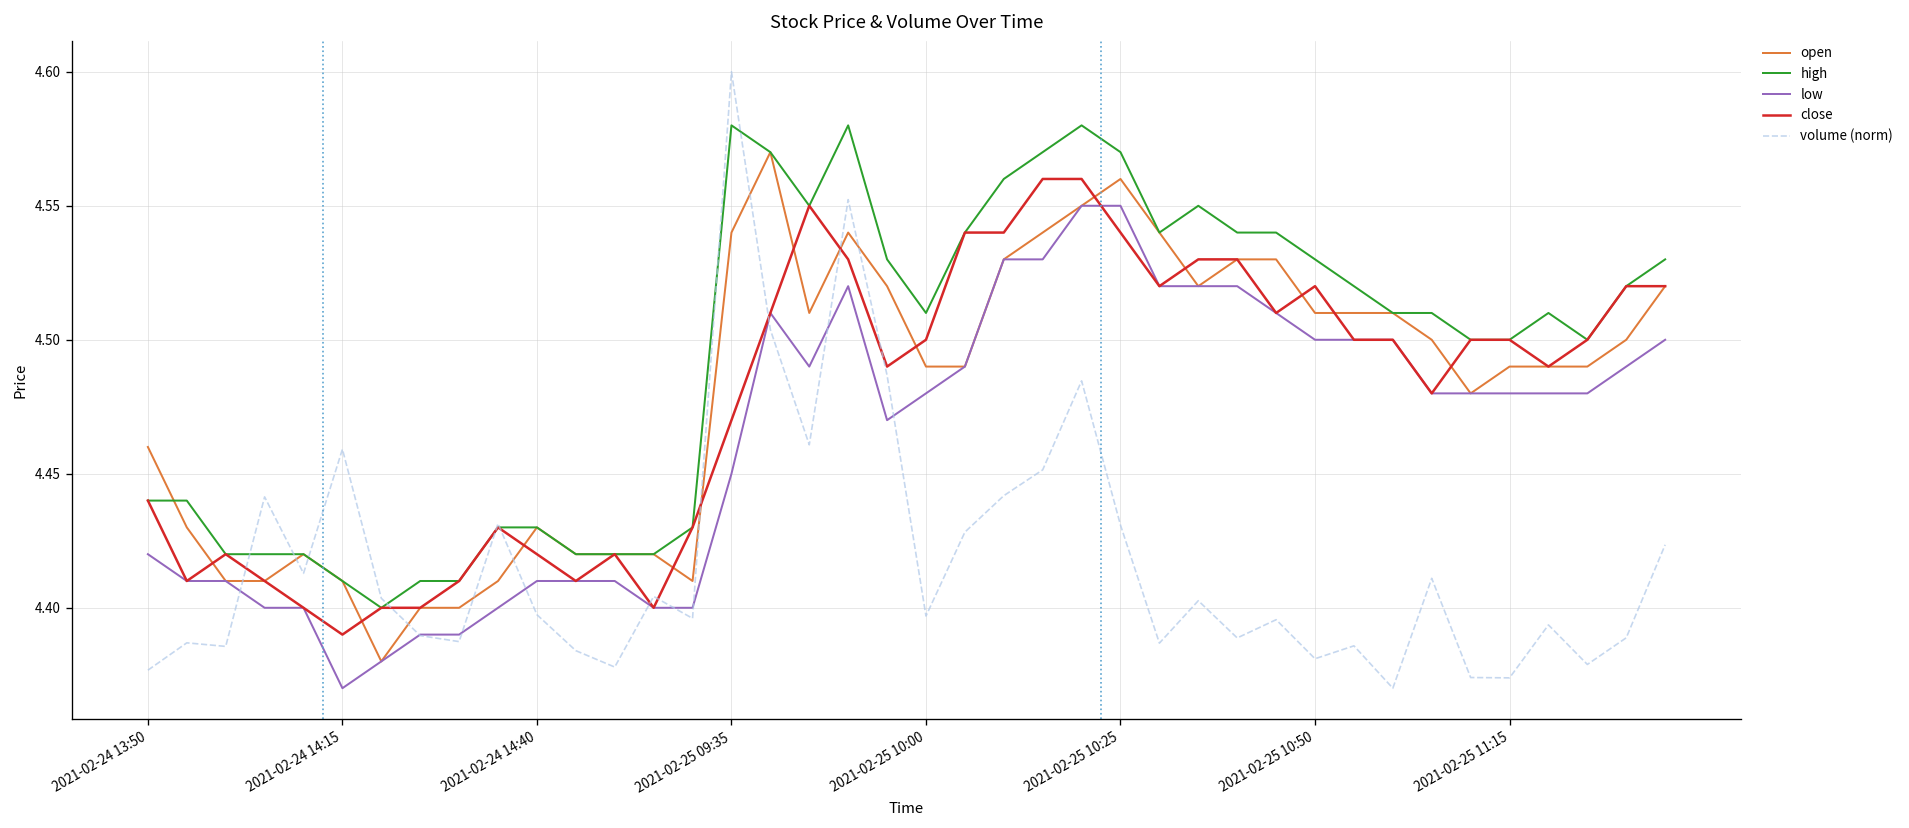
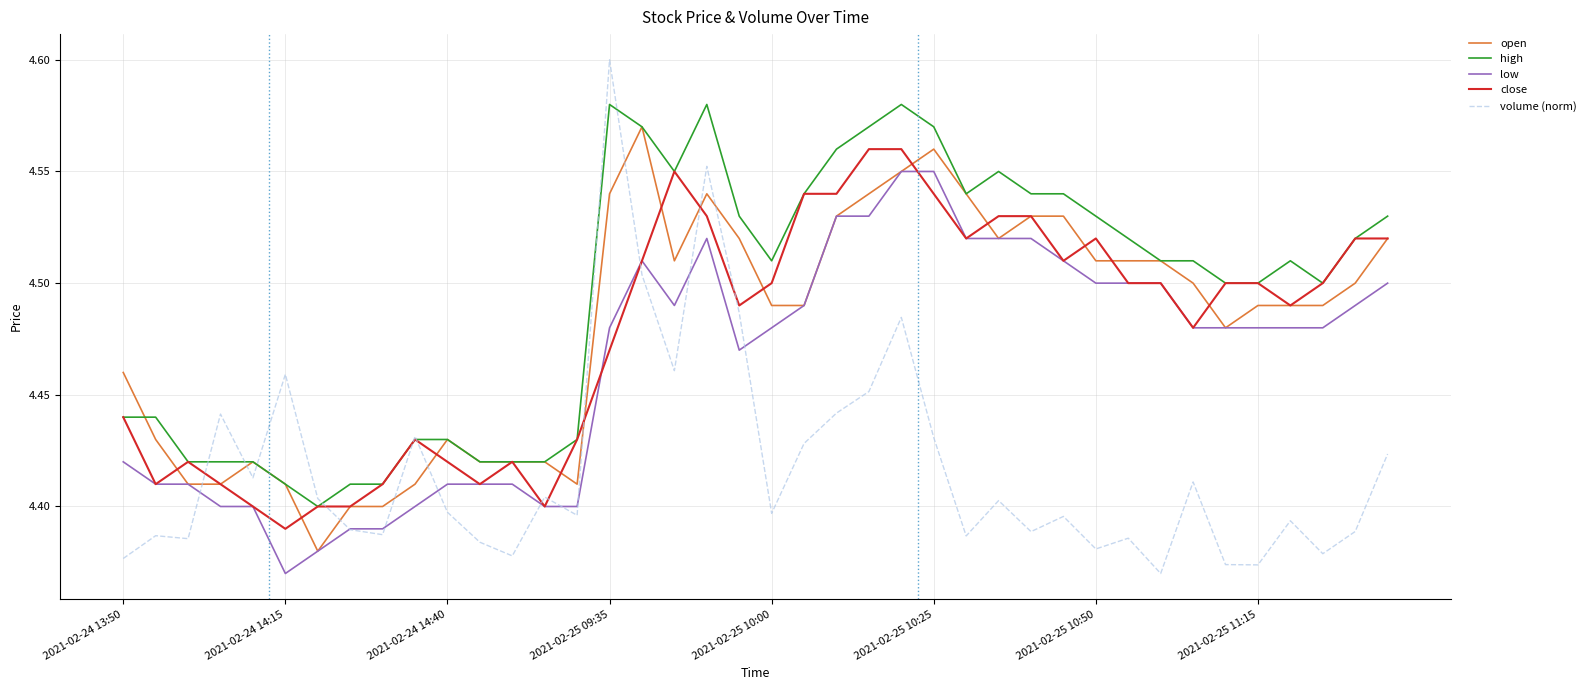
  {
    "open": {
      "2021-02-24 13:50": 4.46,
      "2021-02-25 09:35": 4.54,
      "2021-02-25 10:00": 4.49,
      "2021-02-25 10:25": 4.56,
      "2021-02-25 10:50": 4.51,
      "2021-02-25 11:15": 4.49
    },
    "high": {
      "2021-02-25 09:35": 4.58,
      "2021-02-25 10:00": 4.51,
      "2021-02-25 10:25": 4.57,
      "2021-02-25 10:50": 4.53
    },
    "low": {
      "2021-02-24 13:50": 4.42,
      "2021-02-24 14:15": 4.37,
      "2021-02-24 14:40": 4.41,
-     "2021-02-25 09:35": 4.45,
+     "2021-02-25 09:35": 4.48,
      "2021-02-25 10:00": 4.48,
      "2021-02-25 10:25": 4.55,
      "2021-02-25 10:50": 4.50,
      "2021-02-25 11:15": 4.48
    },
    "close": {
      "2021-02-24 14:15": 4.39,
      "2021-02-24 14:40": 4.42,
      "2021-02-25 09:35": 4.47,
      "2021-02-25 10:00": 4.50,
      "2021-02-25 10:25": 4.54,
      "2021-02-25 10:50": 4.52
    },
    "volume (norm)": {
      "2021-02-24 13:50": 4.377,
      "2021-02-24 14:15": 4.46,
      "2021-02-24 14:40": 4.397,
      "2021-02-25 09:35": 4.60,
      "2021-02-25 10:00": 4.397,
      "2021-02-25 10:25": 4.43,
      "2021-02-25 10:50": 4.38,
      "2021-02-25 11:15": 4.374
    }
  }
